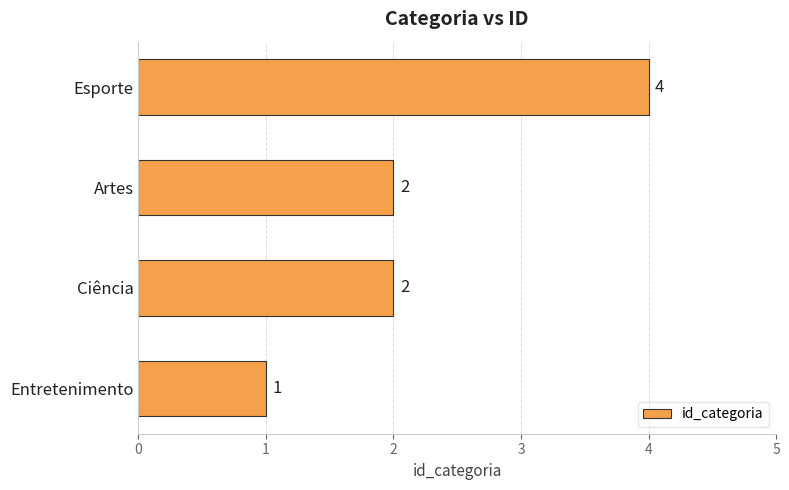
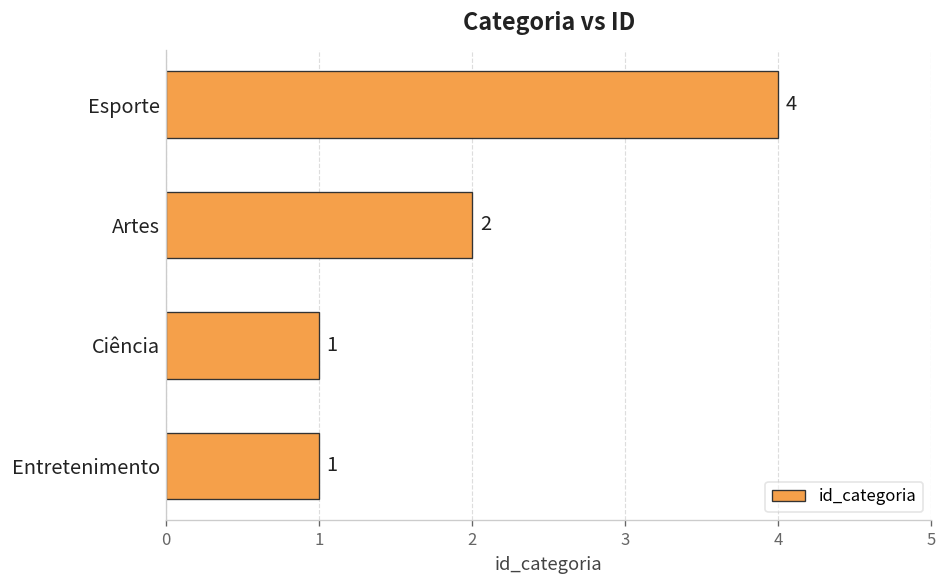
  {
    "Esporte": 4,
    "Artes": 2,
-   "Ciência": 2,
+   "Ciência": 1,
    "Entretenimento": 1
  }
